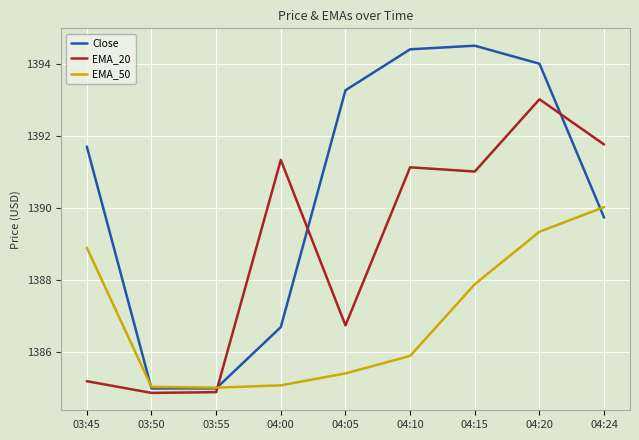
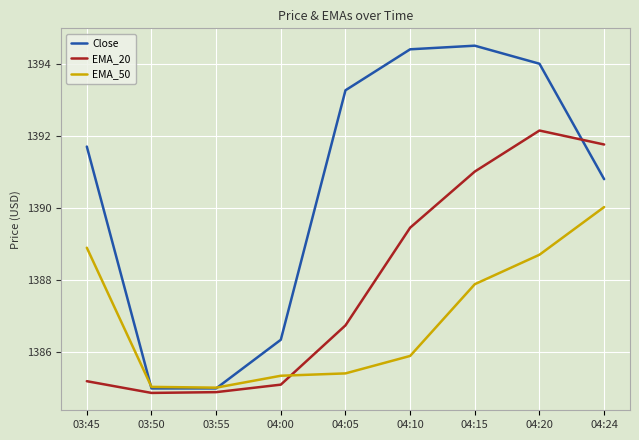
  {
    "Close": {
      "03:45": 1391.7,
-     "04:00": 1386.7,
+     "04:00": 1386.3,
      "04:05": 1393.3,
      "04:10": 1394.4,
      "04:15": 1394.5,
      "04:20": 1394.0,
-     "04:24": 1389.7
+     "04:24": 1390.8
    },
    "EMA_20": {
      "03:45": 1385.2,
      "03:50": 1384.9,
      "03:55": 1384.9,
-     "04:00": 1391.3,
+     "04:00": 1385.1,
      "04:05": 1386.7,
-     "04:10": 1391.1,
+     "04:10": 1389.5,
      "04:15": 1391.0,
-     "04:20": 1393.0,
+     "04:20": 1392.1,
      "04:24": 1391.8
    },
    "EMA_50": {
      "03:45": 1388.9,
-     "04:00": 1385.1,
+     "04:00": 1385.4,
      "04:05": 1385.4,
      "04:10": 1385.9,
      "04:15": 1387.9,
-     "04:20": 1389.3,
+     "04:20": 1388.7,
      "04:24": 1390.0
    }
  }
